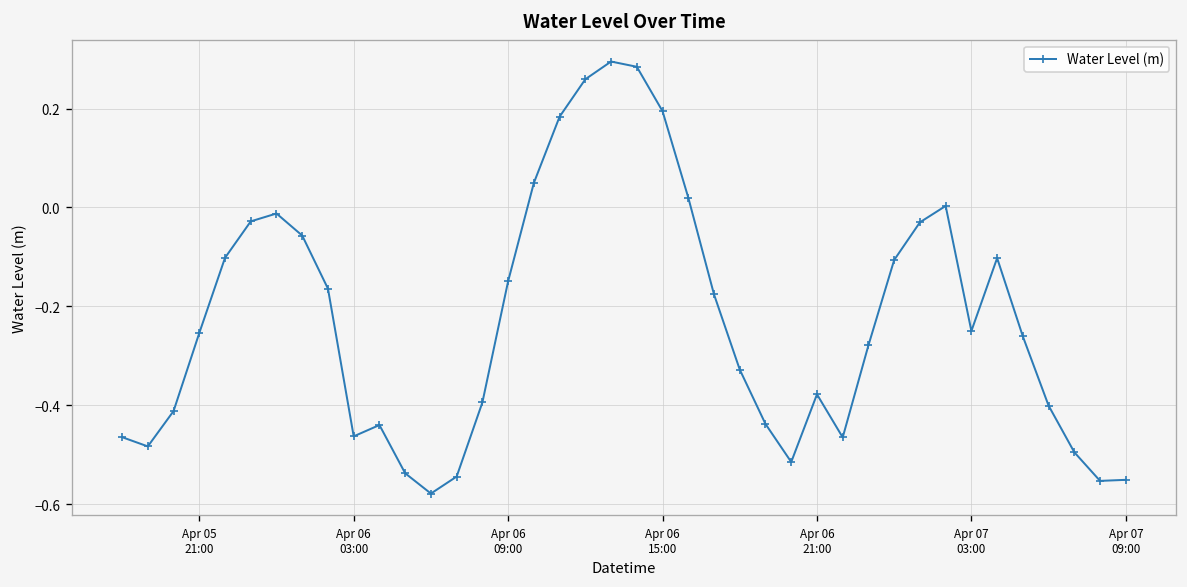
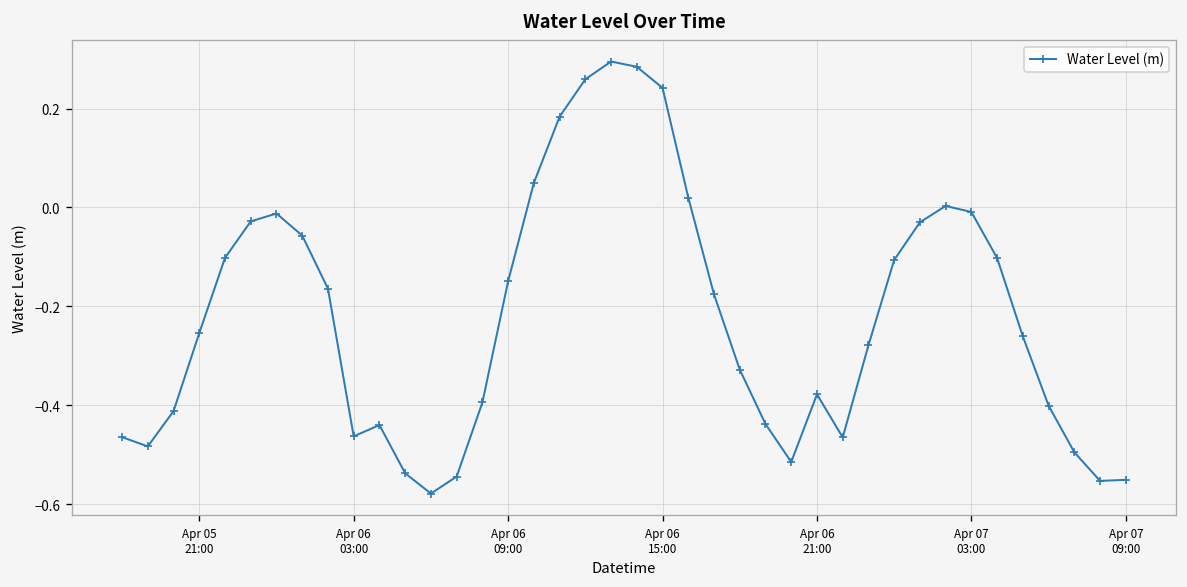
  {
    "Apr 05 21:00": -0.25,
    "Apr 06 03:00": -0.46,
    "Apr 06 09:00": -0.15,
-   "Apr 06 15:00": 0.19,
+   "Apr 06 15:00": 0.24,
    "Apr 06 21:00": -0.38,
-   "Apr 07 03:00": -0.25,
+   "Apr 07 03:00": -0.01,
    "Apr 07 09:00": -0.55
  }
